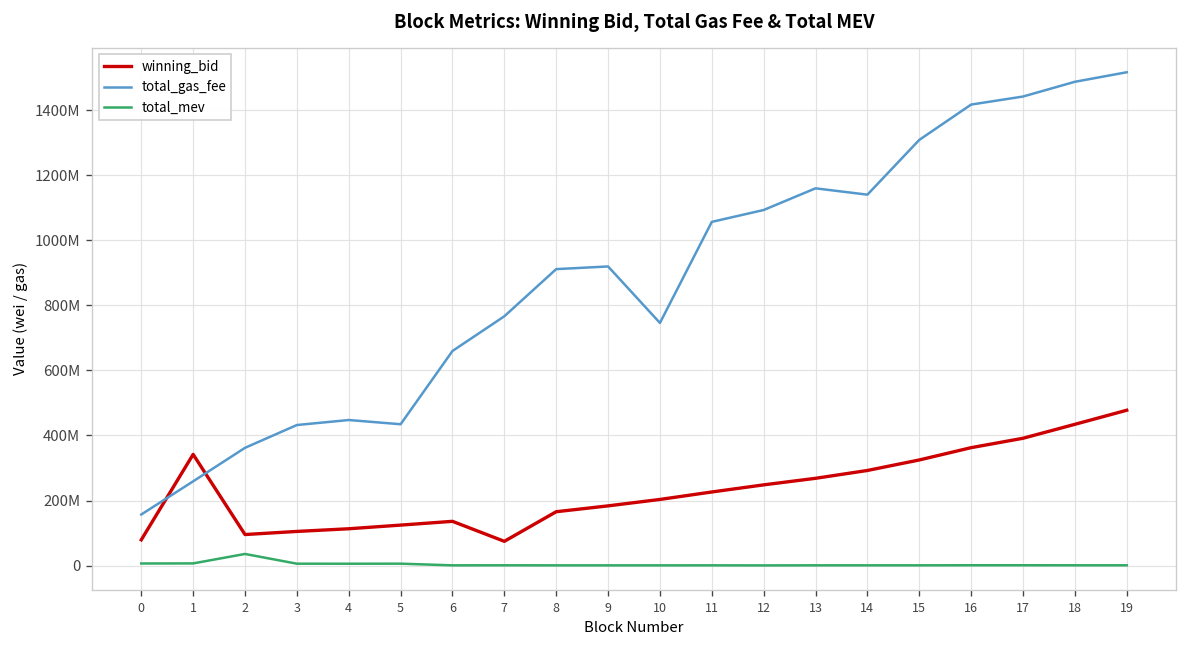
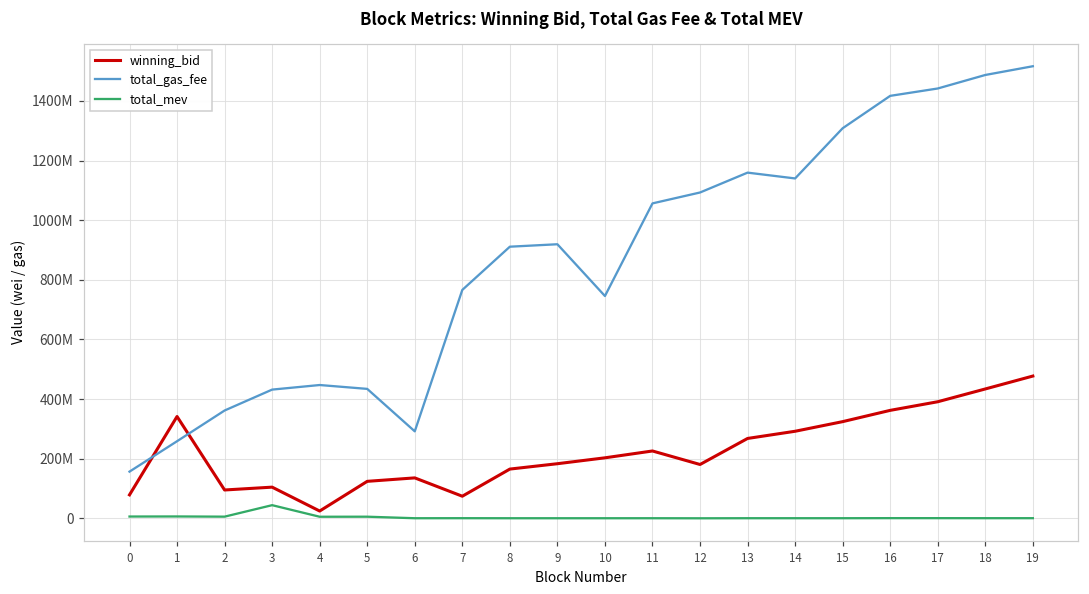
  {
    "winning_bid": {
      "0": 80000000,
      "1": 340000000,
      "2": 100000000,
      "3": 100000000,
-     "4": 110000000,
+     "4": 20000000,
      "5": 120000000,
      "6": 140000000,
      "7": 70000000,
      "8": 170000000,
      "9": 180000000,
      "10": 200000000,
      "11": 230000000,
-     "12": 250000000,
+     "12": 180000000,
      "13": 270000000,
      "14": 290000000,
      "15": 320000000,
      "16": 360000000,
      "17": 390000000,
      "18": 430000000,
      "19": 480000000
    },
    "total_gas_fee": {
      "0": 160000000,
      "1": 260000000,
      "2": 360000000,
      "3": 430000000,
      "4": 450000000,
      "5": 430000000,
-     "6": 660000000,
+     "6": 290000000,
      "7": 770000000,
      "8": 910000000,
      "9": 920000000,
      "10": 750000000,
      "11": 1060000000,
      "12": 1090000000,
      "13": 1160000000,
      "14": 1140000000,
      "15": 1310000000,
      "16": 1420000000,
      "17": 1440000000,
      "18": 1490000000,
      "19": 1520000000
    },
    "total_mev": {
      "0": 10000000,
      "1": 10000000,
-     "2": 40000000,
-     "3": 10000000,
+     "2": 10000000,
+     "3": 40000000,
      "4": 10000000,
      "5": 10000000,
      "6": 0,
      "7": 0,
      "8": 0,
      "9": 0,
      "10": 0,
      "11": 0,
      "12": 0,
      "13": 0,
      "14": 0,
      "15": 0,
      "16": 0,
      "17": 0,
      "18": 0,
      "19": 0
    }
  }
